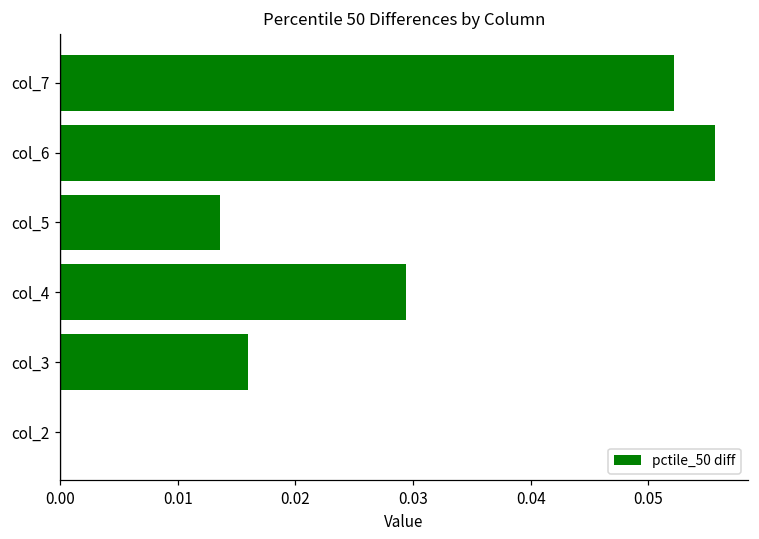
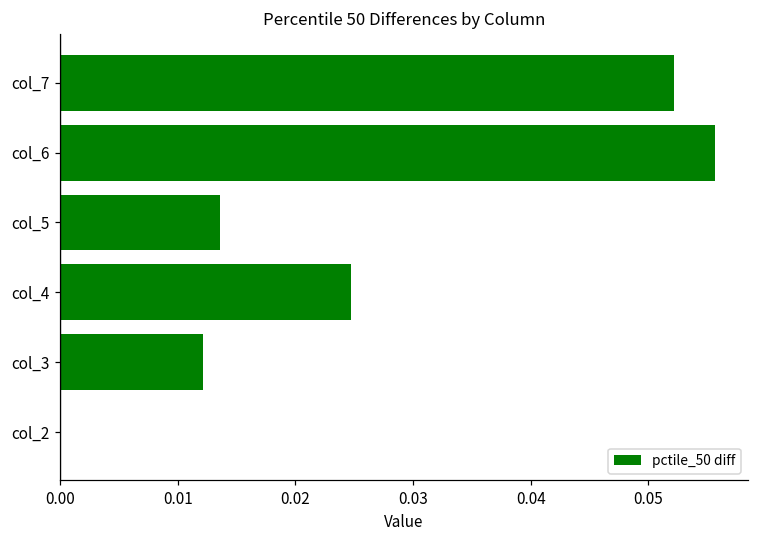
  {
    "col_7": 0.0522,
    "col_6": 0.0557,
    "col_5": 0.0136,
-   "col_4": 0.0294,
-   "col_3": 0.0159,
+   "col_4": 0.0247,
+   "col_3": 0.0121,
    "col_2": 0.0000
  }
